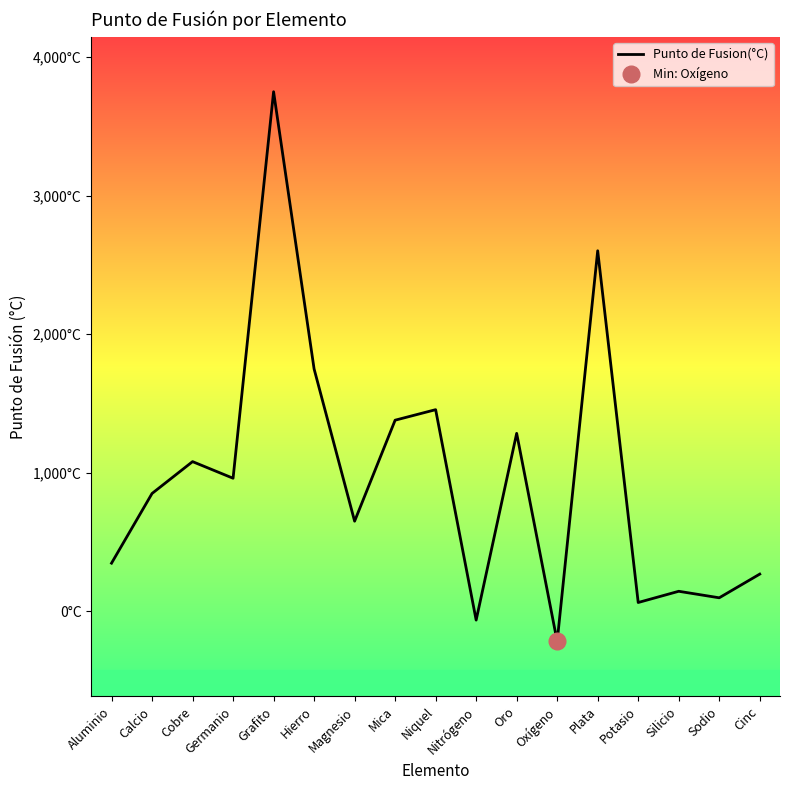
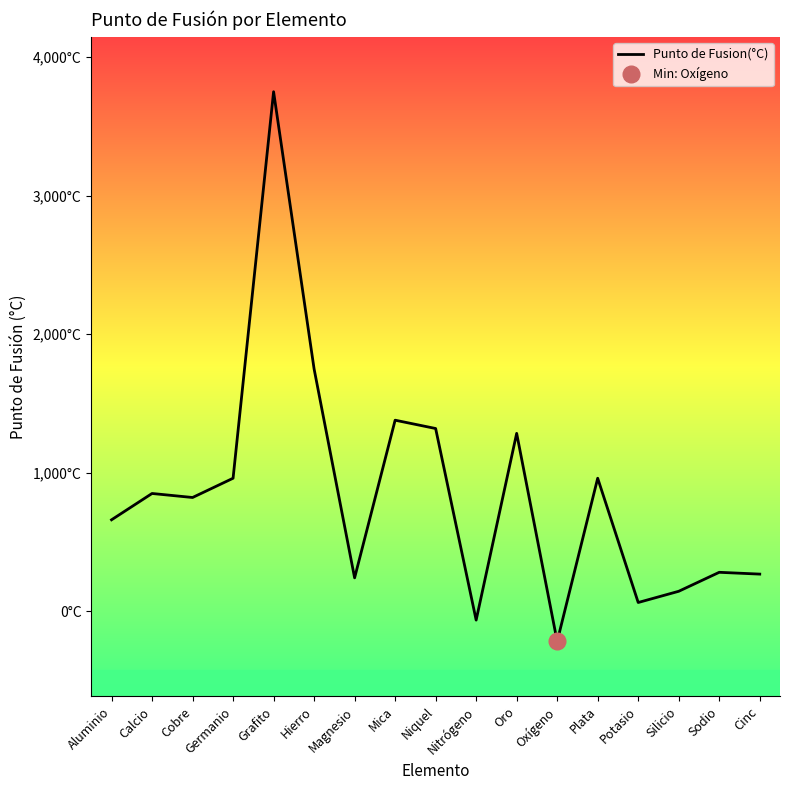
  {
    "Punto de Fusion(°C)": {
-     "Aluminio": "350°C",
+     "Aluminio": "660°C",
      "Calcio": "850°C",
-     "Cobre": "1,080°C",
+     "Cobre": "820°C",
      "Germanio": "960°C",
      "Grafito": "3,750°C",
      "Hierro": "1,750°C",
-     "Magnesio": "650°C",
+     "Magnesio": "240°C",
      "Mica": "1,380°C",
-     "Niquel": "1,460°C",
+     "Niquel": "1,320°C",
      "Nitrógeno": "-60°C",
      "Oro": "1,280°C",
-     "Plata": "2,600°C",
+     "Plata": "960°C",
      "Potasio": "60°C",
      "Silicio": "140°C",
-     "Sodio": "100°C",
+     "Sodio": "280°C",
      "Cinc": "270°C"
    }
  }
